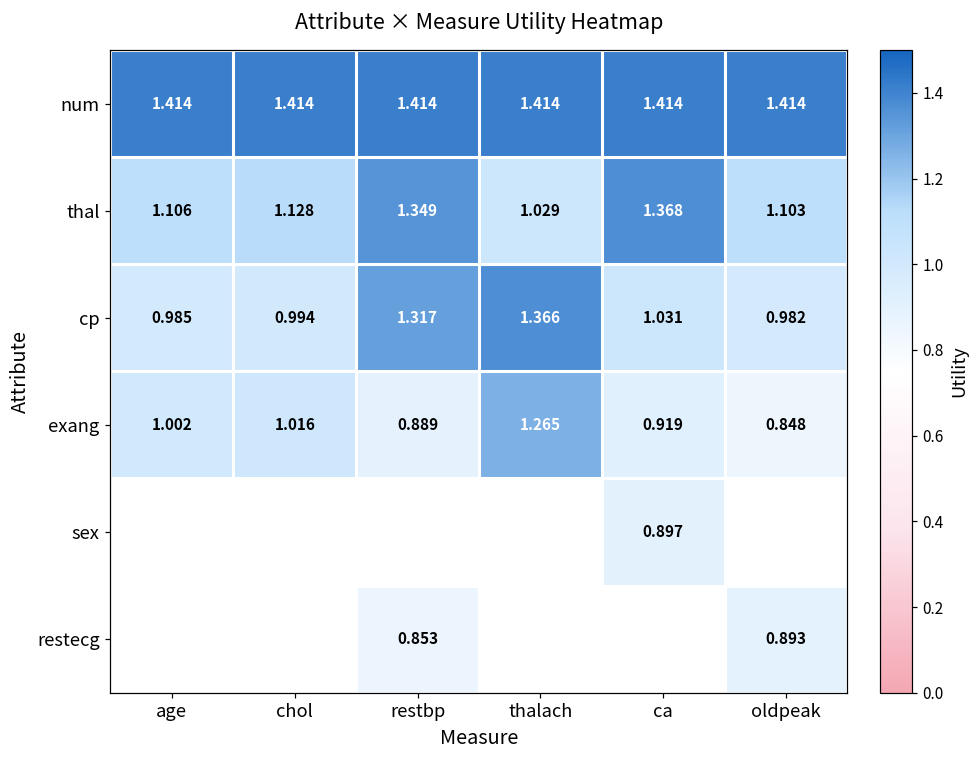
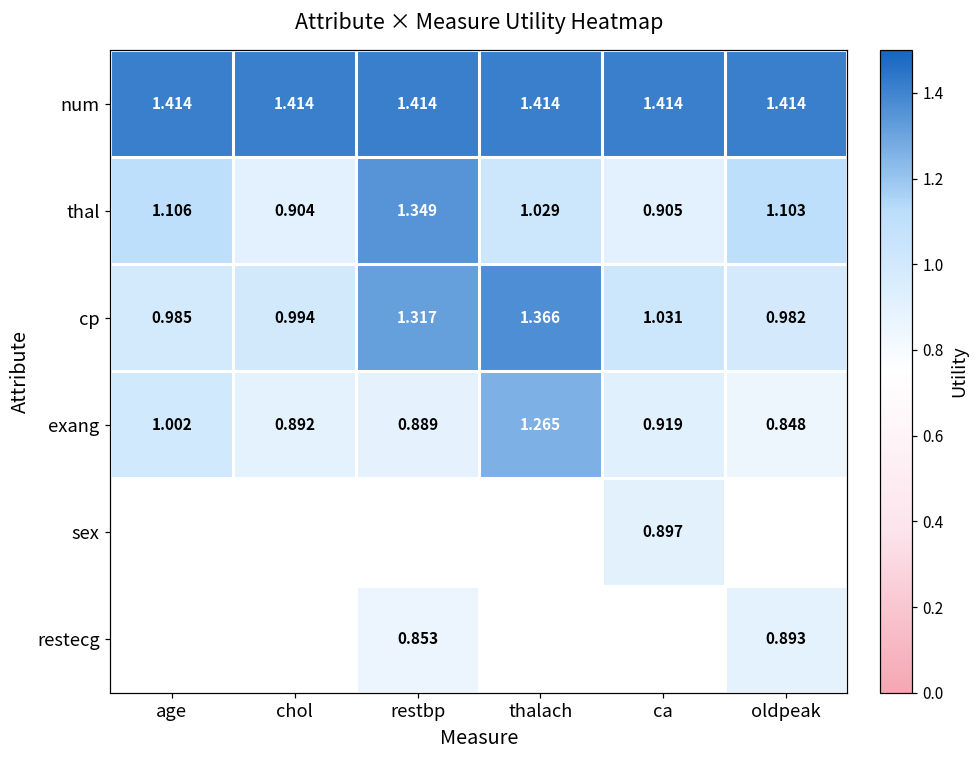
  {
    "num": {
      "age": 1.414,
      "chol": 1.414,
      "restbp": 1.414,
      "thalach": 1.414,
      "ca": 1.414,
      "oldpeak": 1.414
    },
    "thal": {
      "age": 1.106,
-     "chol": 1.128,
+     "chol": 0.904,
      "restbp": 1.349,
      "thalach": 1.029,
-     "ca": 1.368,
+     "ca": 0.905,
      "oldpeak": 1.103
    },
    "cp": {
      "age": 0.985,
      "chol": 0.994,
      "restbp": 1.317,
      "thalach": 1.366,
      "ca": 1.031,
      "oldpeak": 0.982
    },
    "exang": {
      "age": 1.002,
-     "chol": 1.016,
+     "chol": 0.892,
      "restbp": 0.889,
      "thalach": 1.265,
      "ca": 0.919,
      "oldpeak": 0.848
    },
    "sex": {
      "ca": 0.897
    },
    "restecg": {
      "restbp": 0.853,
      "oldpeak": 0.893
    }
  }
